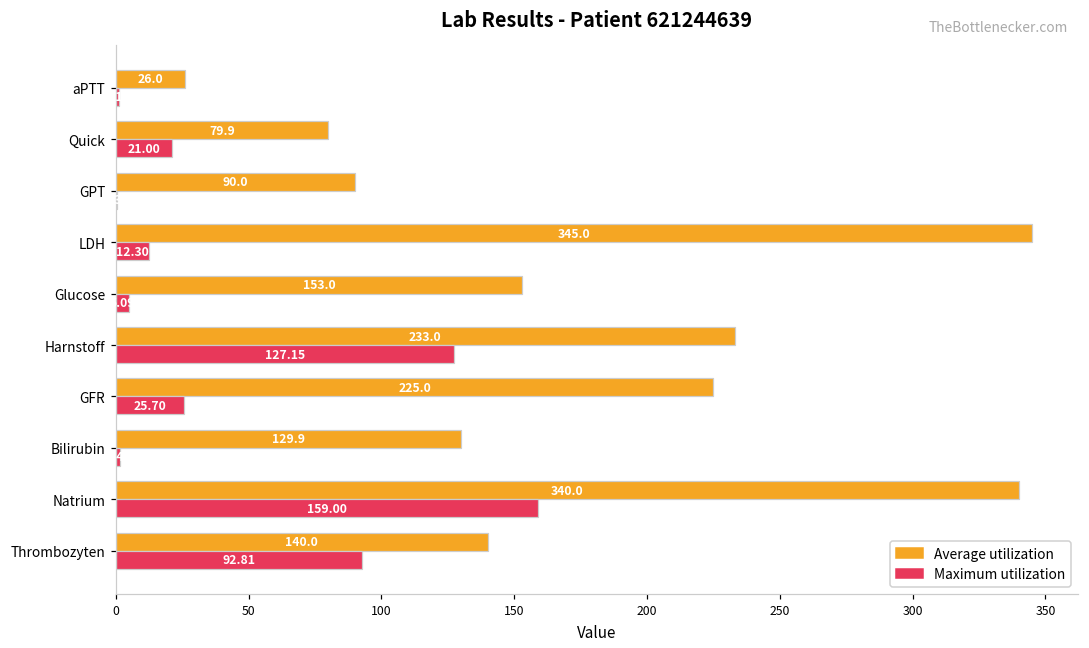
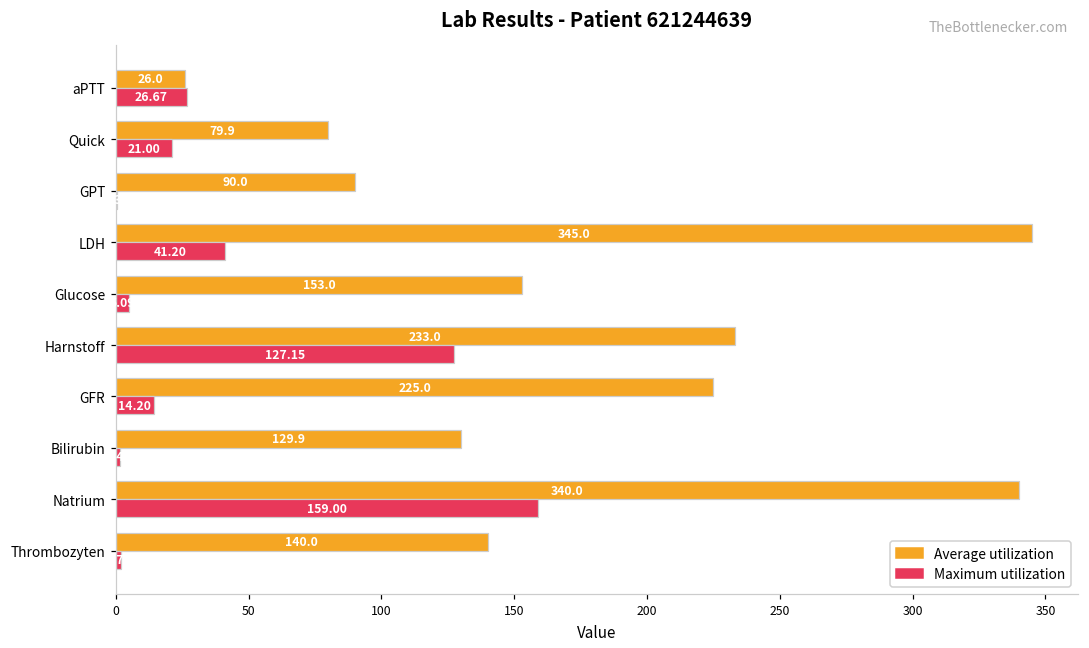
  {
    "Average utilization": {
      "aPTT": 26.0,
      "Quick": 79.9,
      "GPT": 90.0,
      "LDH": 345.0,
      "Glucose": 153.0,
      "Harnstoff": 233.0,
      "GFR": 225.0,
      "Bilirubin": 129.9,
      "Natrium": 340.0,
      "Thrombozyten": 140.0
    },
    "Maximum utilization": {
-     "aPTT": 1,
+     "aPTT": 27,
      "Quick": 21.00,
-     "LDH": 12.30,
+     "LDH": 41.20,
      "Harnstoff": 127.15,
-     "GFR": 25.70,
+     "GFR": 14.20,
      "Natrium": 159.00,
-     "Thrombozyten": 93
+     "Thrombozyten": 2
    }
  }
